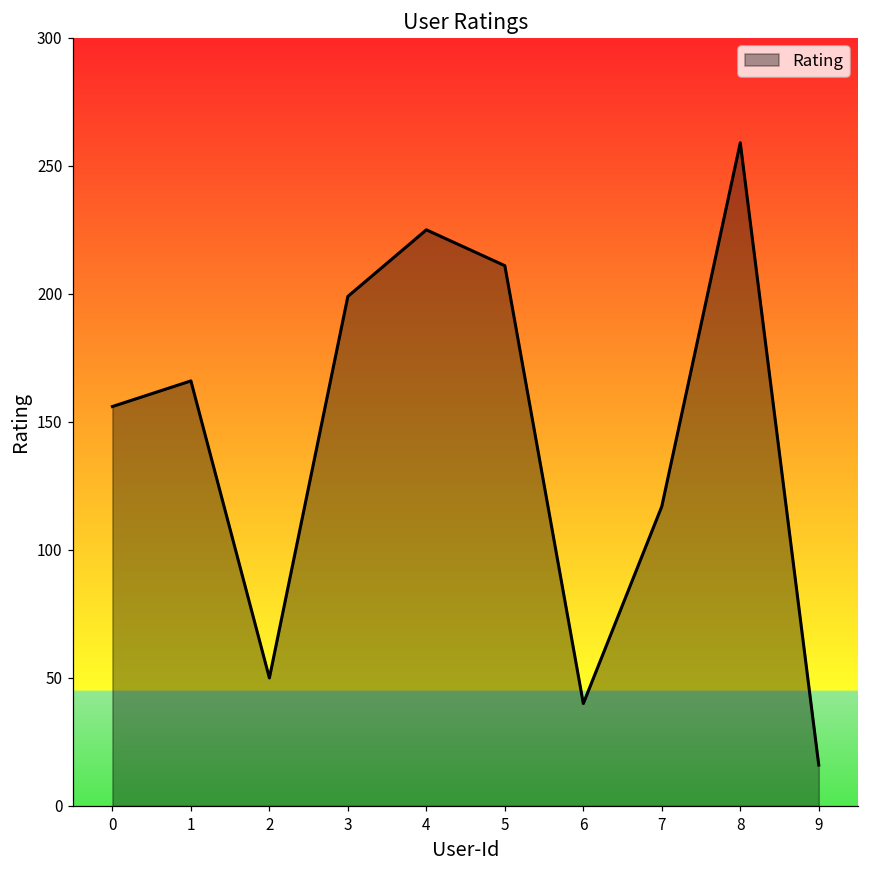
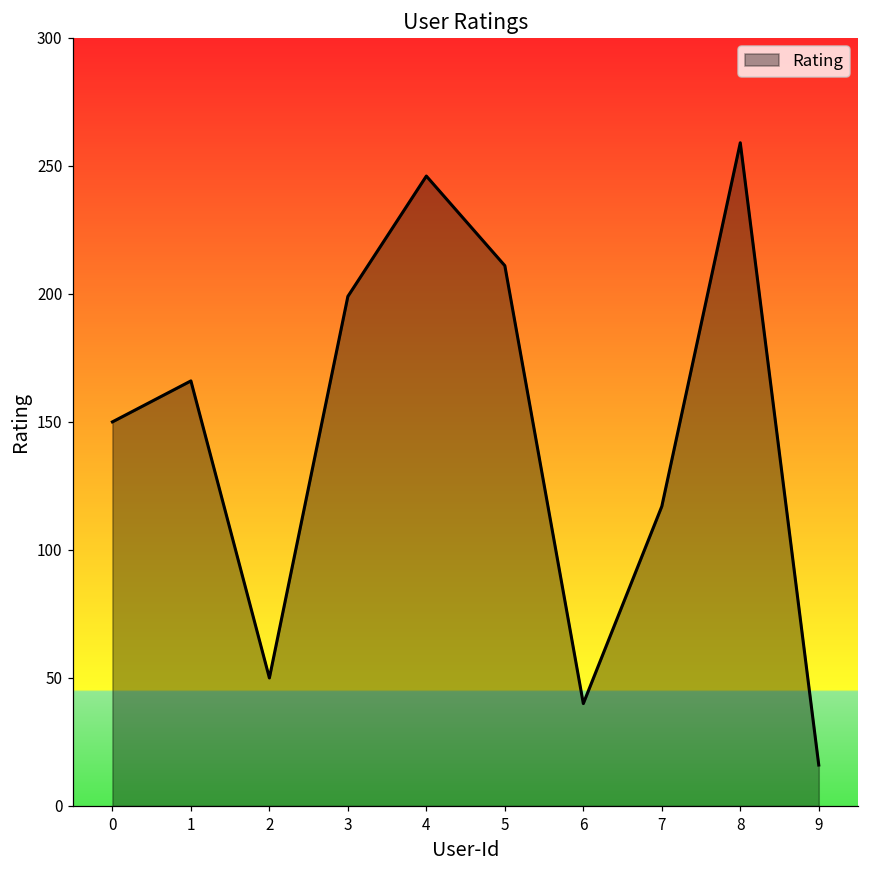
  {
-   "0": 156,
+   "0": 150,
    "1": 166,
    "2": 50,
    "3": 199,
-   "4": 225,
+   "4": 246,
    "5": 211,
    "6": 40,
    "7": 117,
    "8": 259,
    "9": 16
  }
